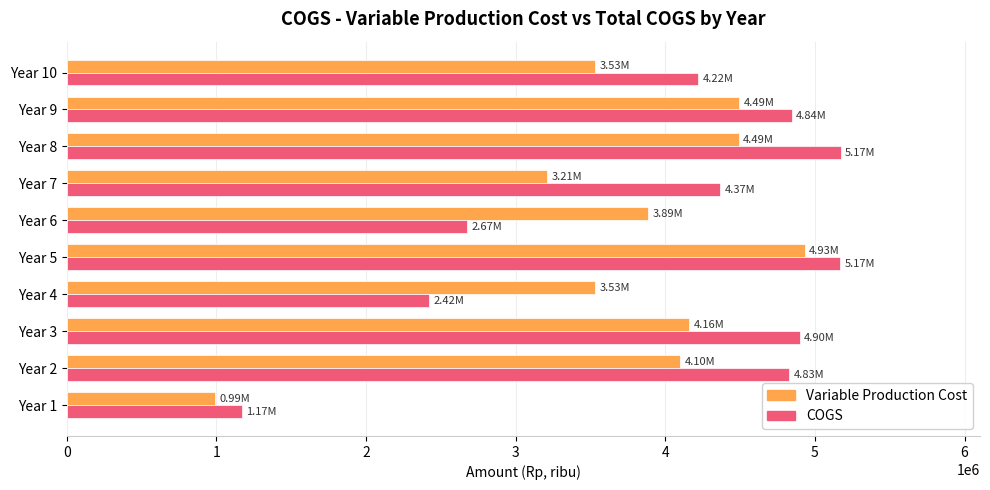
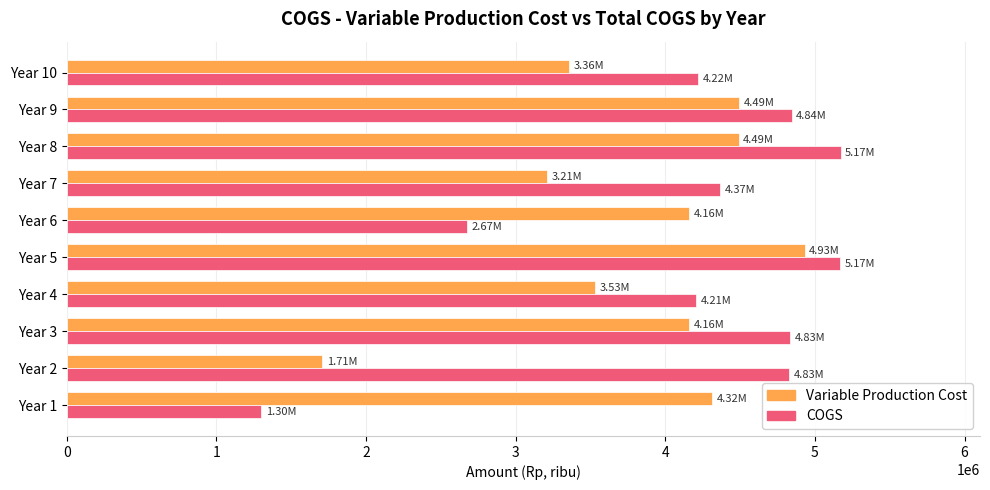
  {
    "Variable Production Cost": {
-     "Year 10": "3.53M",
+     "Year 10": "3.36M",
      "Year 9": "4.49M",
      "Year 8": "4.49M",
      "Year 7": "3.21M",
-     "Year 6": "3.89M",
+     "Year 6": "4.16M",
      "Year 5": "4.93M",
      "Year 4": "3.53M",
      "Year 3": "4.16M",
-     "Year 2": "4.10M",
-     "Year 1": "0.99M"
+     "Year 2": "1.71M",
+     "Year 1": "4.32M"
    },
    "COGS": {
      "Year 10": "4.22M",
      "Year 9": "4.84M",
      "Year 8": "5.17M",
      "Year 7": "4.37M",
      "Year 6": "2.67M",
      "Year 5": "5.17M",
-     "Year 4": "2.42M",
-     "Year 3": "4.90M",
+     "Year 4": "4.21M",
+     "Year 3": "4.83M",
      "Year 2": "4.83M",
-     "Year 1": "1.17M"
+     "Year 1": "1.30M"
    }
  }
